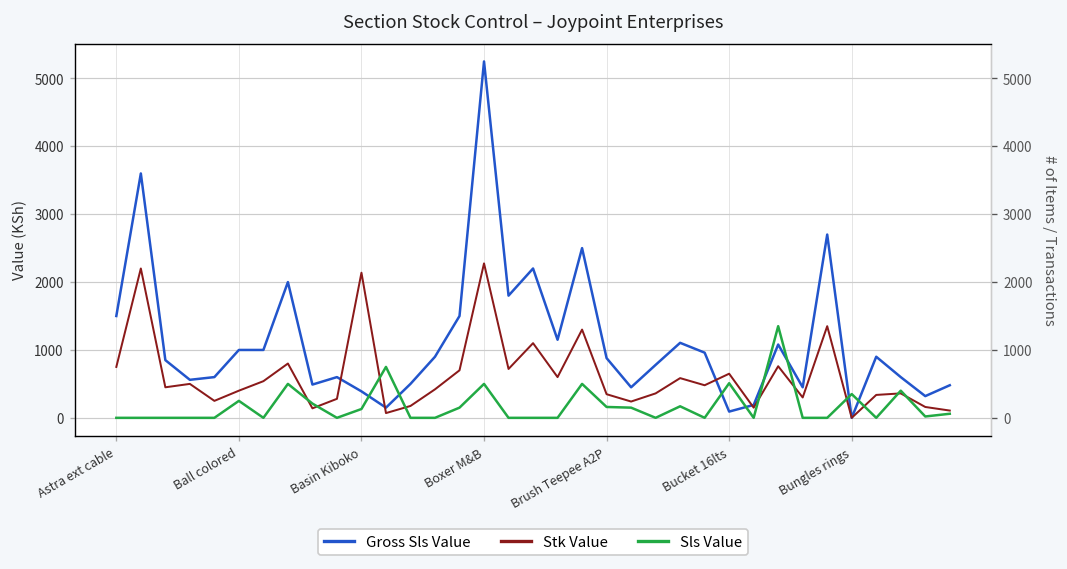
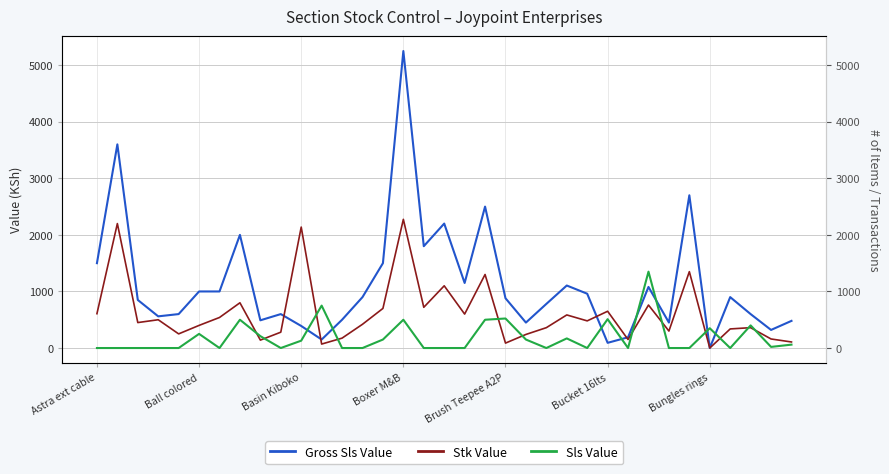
  {
    "Gross Sls Value": {
      "Astra ext cable": 1500,
      "Ball colored": 1000,
      "Basin Kiboko": 400,
      "Boxer M&B": 5300,
      "Brush Teepee A2P": 900,
      "Bucket 16lts": 100
    },
    "Stk Value": {
-     "Astra ext cable": 800,
+     "Astra ext cable": 600,
      "Ball colored": 400,
      "Basin Kiboko": 2100,
      "Boxer M&B": 2300,
-     "Brush Teepee A2P": 300,
+     "Brush Teepee A2P": 100,
      "Bucket 16lts": 700
    },
    "Sls Value": {
      "Astra ext cable": 0,
      "Ball colored": 300,
      "Basin Kiboko": 100,
      "Boxer M&B": 500,
-     "Brush Teepee A2P": 200,
+     "Brush Teepee A2P": 500,
      "Bucket 16lts": 500,
      "Bungles rings": 400
    }
  }
